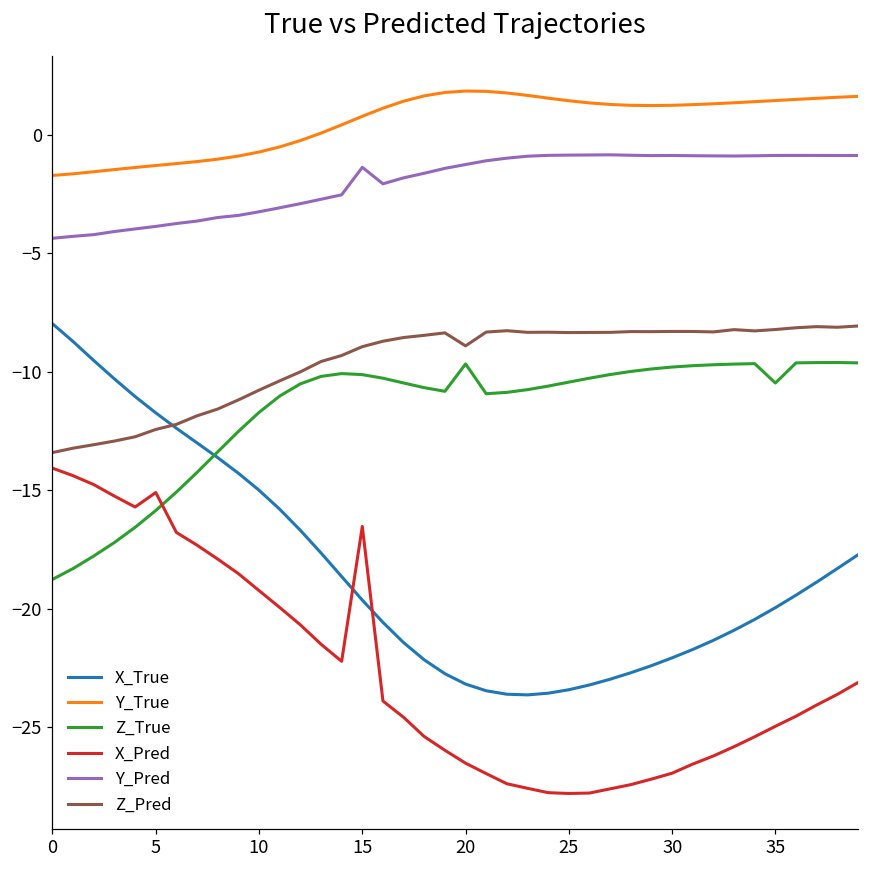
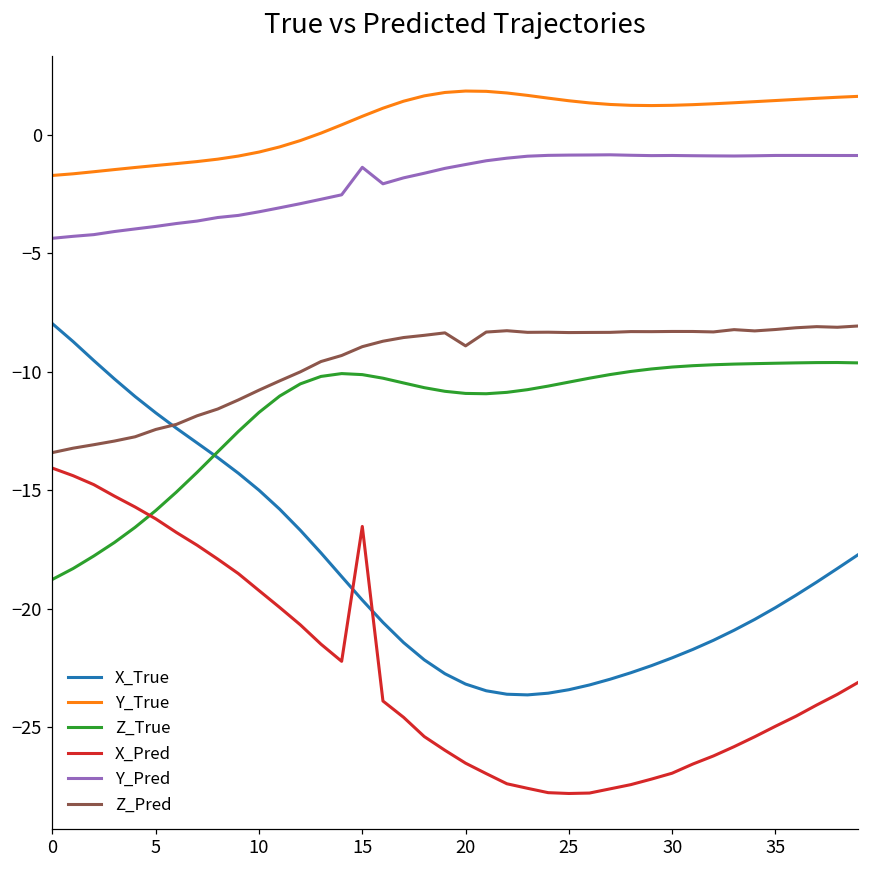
  {
    "X_True": {
      "0": -8.0,
      "5": -11.7,
      "10": -15.0,
      "15": -19.6,
      "20": -23.2,
      "25": -23.4,
      "30": -22.1,
      "35": -20.0
    },
    "Y_True": {
      "0": -1.7,
      "5": -1.3,
      "10": -0.7,
      "15": 0.8,
      "20": 1.8,
      "25": 1.4,
      "30": 1.2,
      "35": 1.4
    },
    "Z_True": {
      "0": -18.8,
      "5": -15.9,
      "10": -11.7,
      "15": -10.1,
-     "20": -9.7,
+     "20": -10.9,
      "25": -10.4,
      "30": -9.8,
-     "35": -10.5
+     "35": -9.6
    },
    "X_Pred": {
      "0": -14.1,
-     "5": -15.1,
+     "5": -16.2,
      "10": -19.2,
      "15": -16.5,
      "20": -26.5,
      "25": -27.8,
      "30": -26.9,
      "35": -25.0
    },
    "Y_Pred": {
      "0": -4.4,
      "5": -3.9,
      "10": -3.3,
      "15": -1.4,
      "20": -1.3,
      "25": -0.9,
      "30": -0.9,
      "35": -0.9
    },
    "Z_Pred": {
      "0": -13.4,
      "5": -12.4,
      "10": -10.8,
      "15": -8.9,
      "20": -8.9,
      "25": -8.4,
      "30": -8.3,
      "35": -8.2
    }
  }
